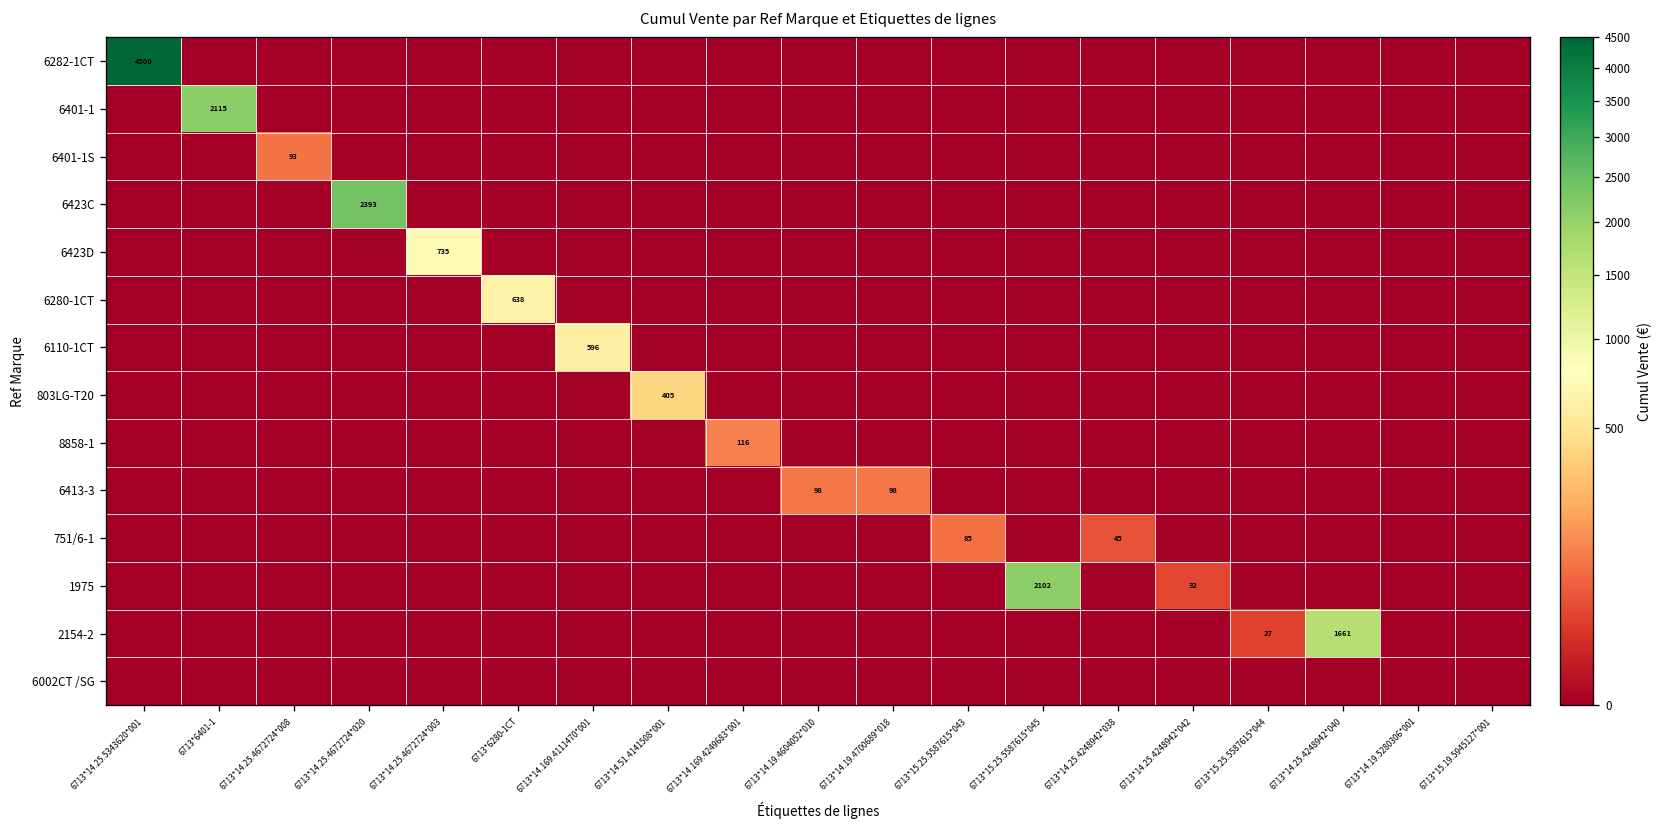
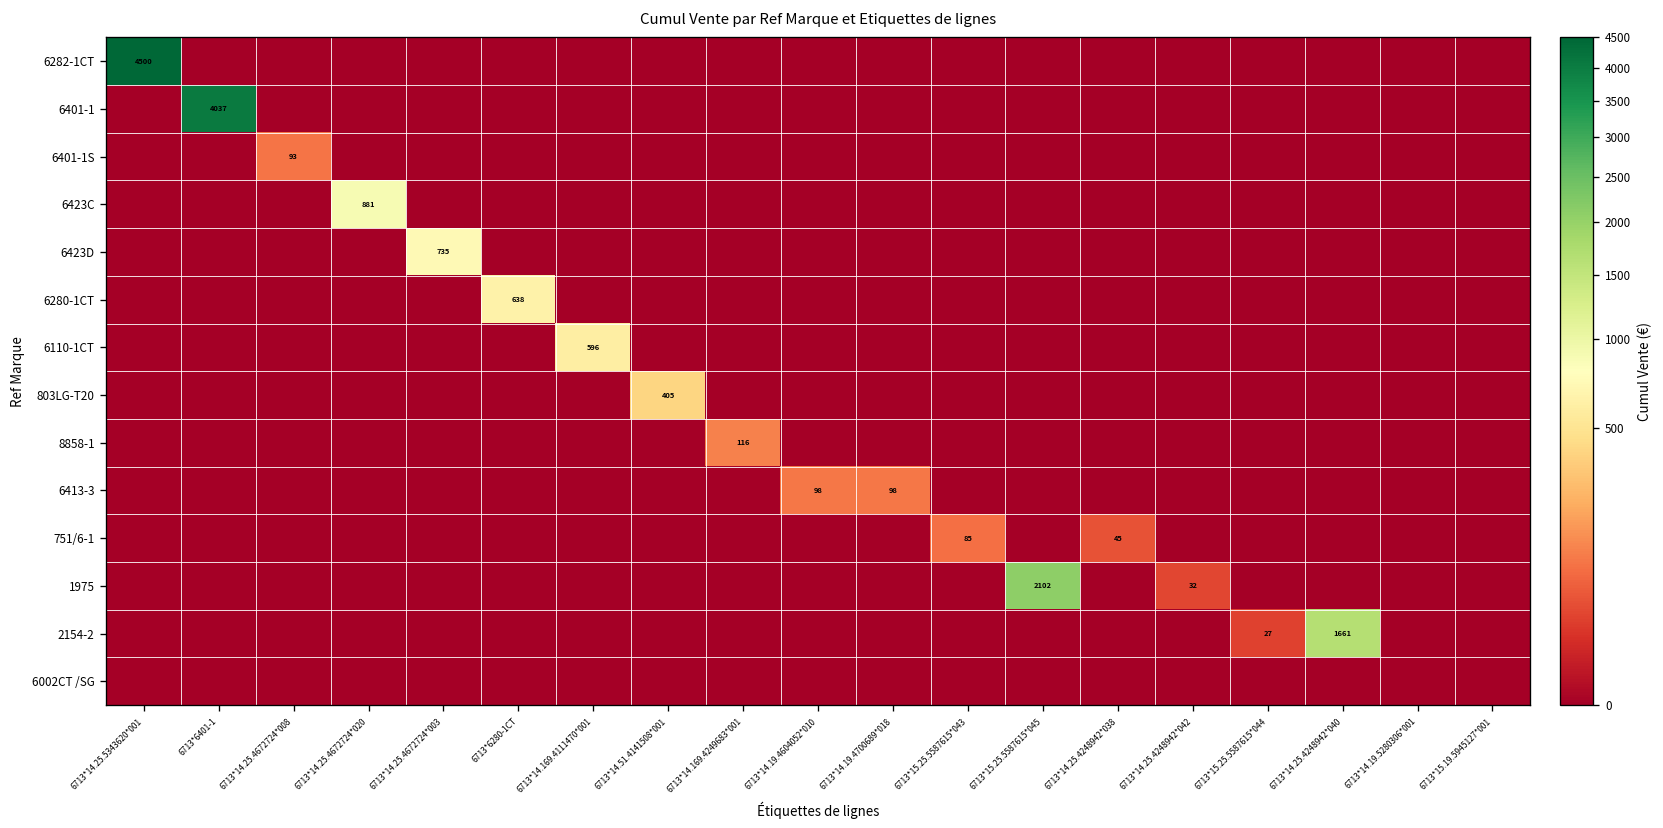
  {
    "6282-1CT": {
      "6713*14.25.5343620*001": 4500
    },
    "6401-1": {
-     "6713*6401-1": 2115
+     "6713*6401-1": 4037
    },
    "6401-1S": {
      "6713*14.25.4672724*008": 93
    },
    "6423C": {
-     "6713*14.25.4672724*020": 2393
+     "6713*14.25.4672724*020": 881
    },
    "6423D": {
      "6713*14.25.4672724*003": 735
    },
    "6280-1CT": {
      "6713*6280-1CT": 638
    },
    "6110-1CT": {
      "6713*14.169.4111470*001": 596
    },
    "803LG-T20": {
      "6713*14.51.4141508*001": 405
    },
    "8858-1": {
      "6713*14.169.4249683*001": 116
    },
    "6413-3": {
      "6713*14.19.4604052*010": 98,
      "6713*14.19.4700689*018": 98
    },
    "751/6-1": {
      "6713*15.25.5587615*043": 85,
      "6713*14.25.4248942*038": 45
    },
    "1975": {
      "6713*15.25.5587615*045": 2102,
      "6713*14.25.4248942*042": 32
    },
    "2154-2": {
      "6713*15.25.5587615*044": 27,
      "6713*14.25.4248942*040": 1661
    }
  }
